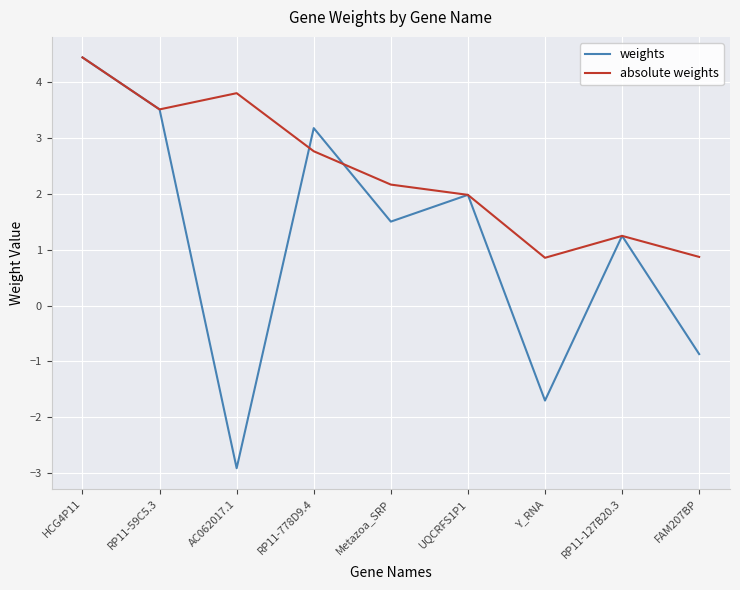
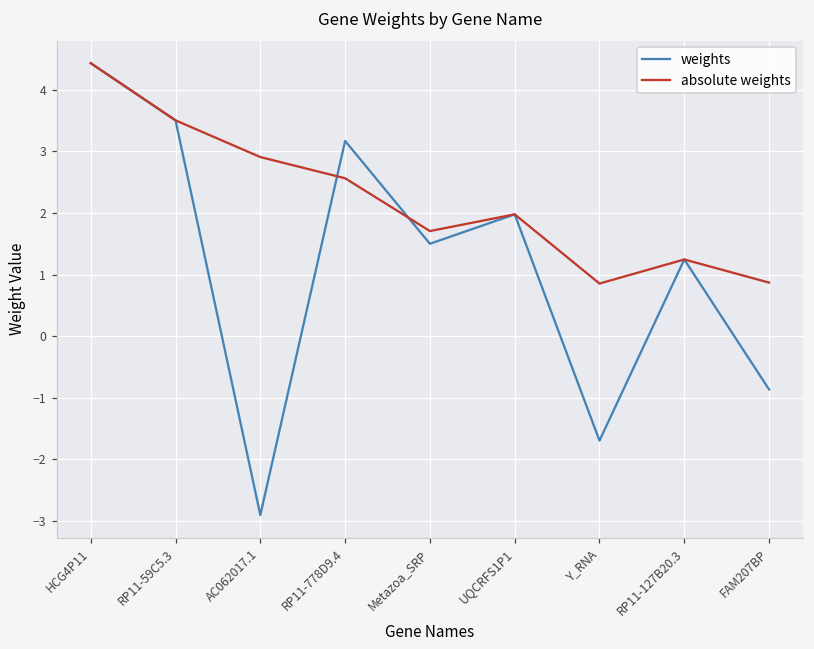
  {
    "weights": {
      "AC062017.1": -2.9,
      "RP11-778D9.4": 3.2,
      "Metazoa_SRP": 1.5,
      "Y_RNA": -1.7,
      "FAM207BP": -0.9
    },
    "absolute weights": {
-     "AC062017.1": 3.8,
-     "RP11-778D9.4": 2.8,
-     "Metazoa_SRP": 2.2,
+     "AC062017.1": 2.9,
+     "RP11-778D9.4": 2.6,
+     "Metazoa_SRP": 1.7,
      "Y_RNA": 0.9,
      "FAM207BP": 0.9
    }
  }
